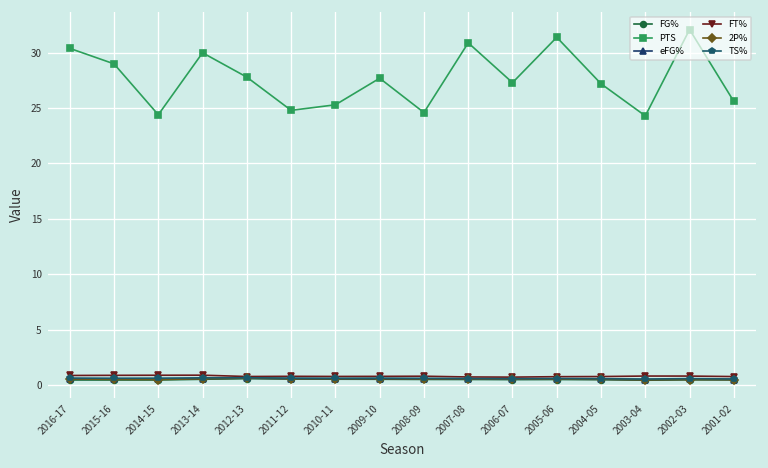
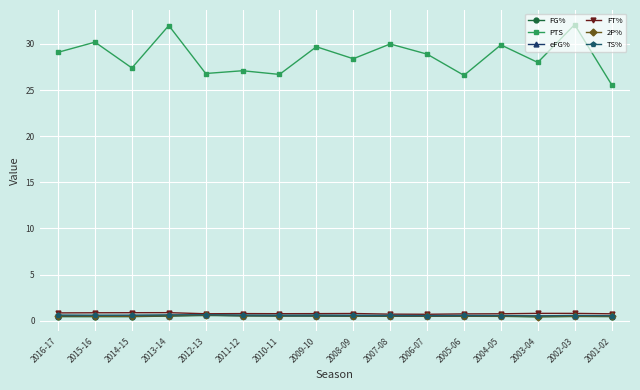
  {
    "PTS": {
-     "2016-17": 30,
-     "2015-16": 29,
-     "2014-15": 24,
-     "2013-14": 30,
-     "2012-13": 28,
-     "2011-12": 25,
-     "2010-11": 25,
-     "2009-10": 28,
-     "2008-09": 25,
-     "2007-08": 31,
-     "2006-07": 27,
-     "2005-06": 31,
-     "2004-05": 27,
-     "2003-04": 24,
+     "2016-17": 29,
+     "2015-16": 30,
+     "2014-15": 27,
+     "2013-14": 32,
+     "2012-13": 27,
+     "2011-12": 27,
+     "2010-11": 27,
+     "2009-10": 30,
+     "2008-09": 28,
+     "2007-08": 30,
+     "2006-07": 29,
+     "2005-06": 27,
+     "2004-05": 30,
+     "2003-04": 28,
      "2001-02": 26
    }
  }
